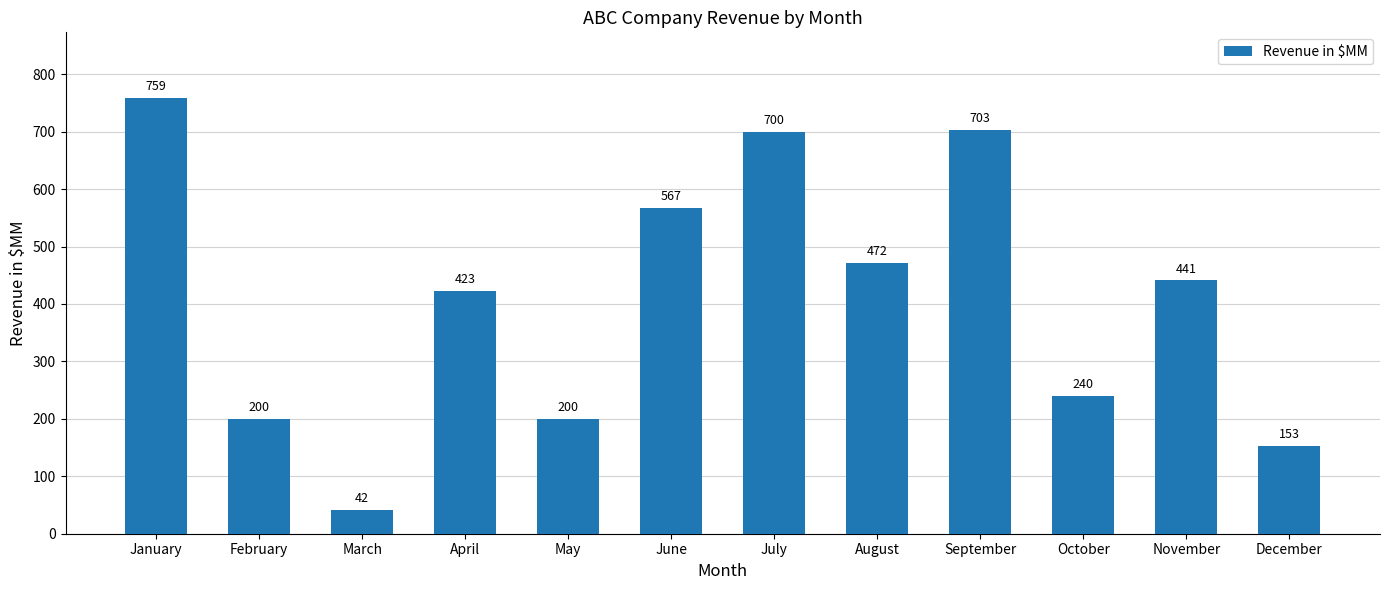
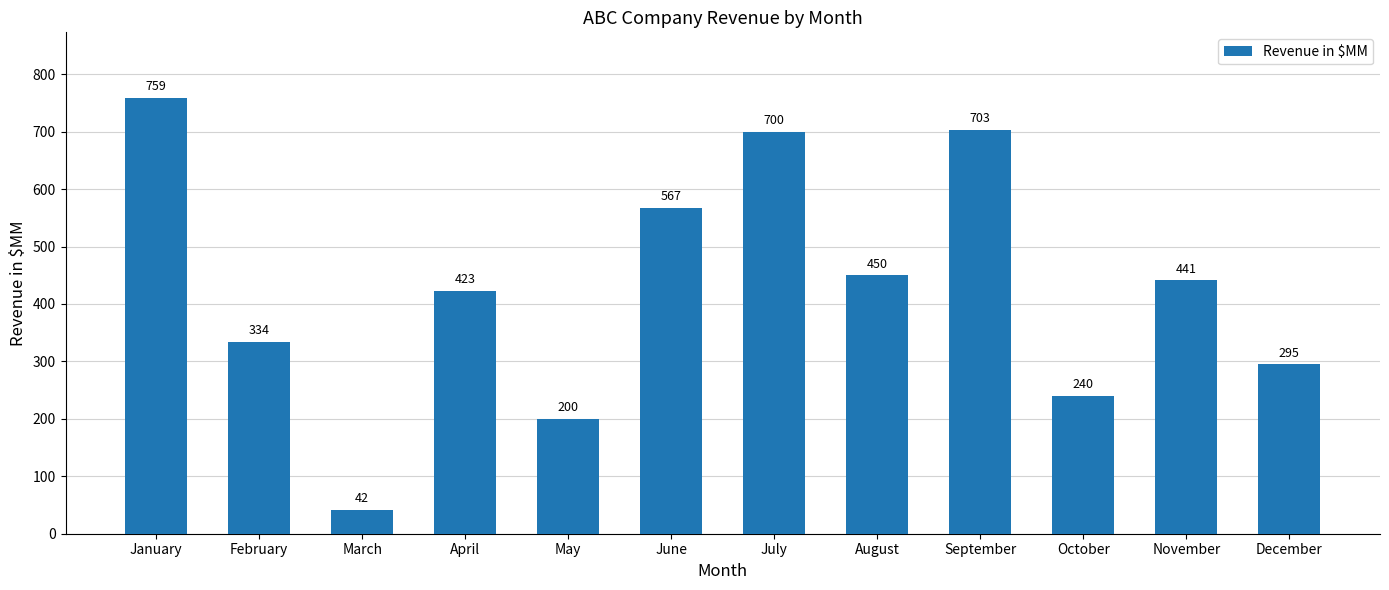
  {
    "January": 759,
-   "February": 200,
+   "February": 334,
    "March": 42,
    "April": 423,
    "May": 200,
    "June": 567,
    "July": 700,
-   "August": 472,
+   "August": 450,
    "September": 703,
    "October": 240,
    "November": 441,
-   "December": 153
+   "December": 295
  }
